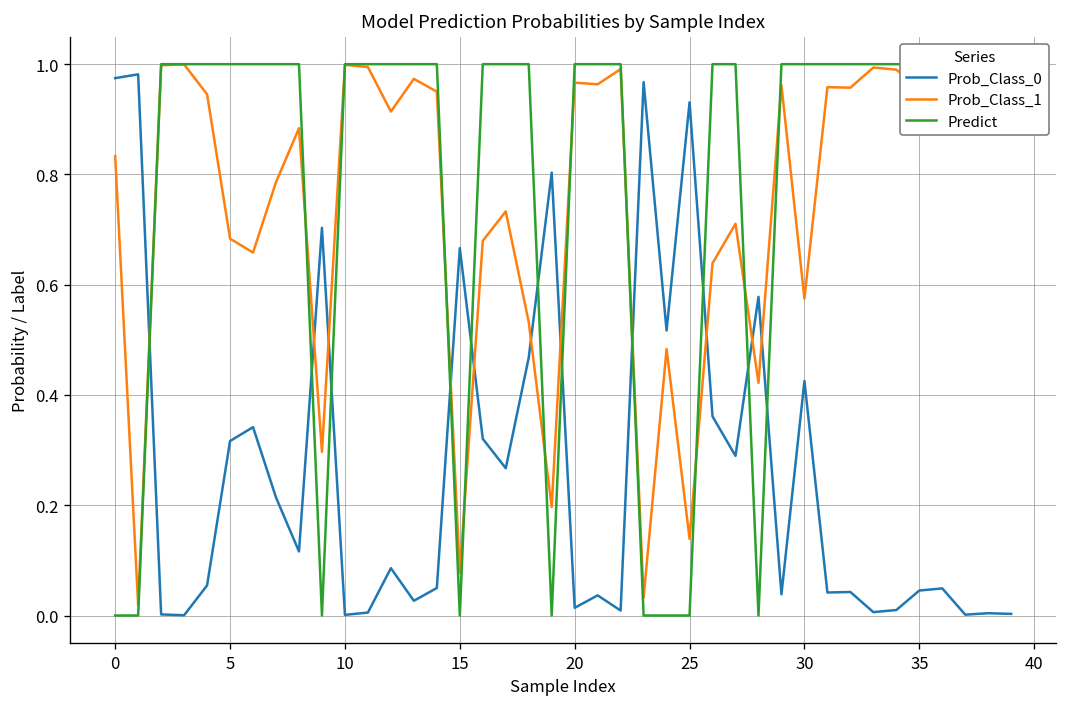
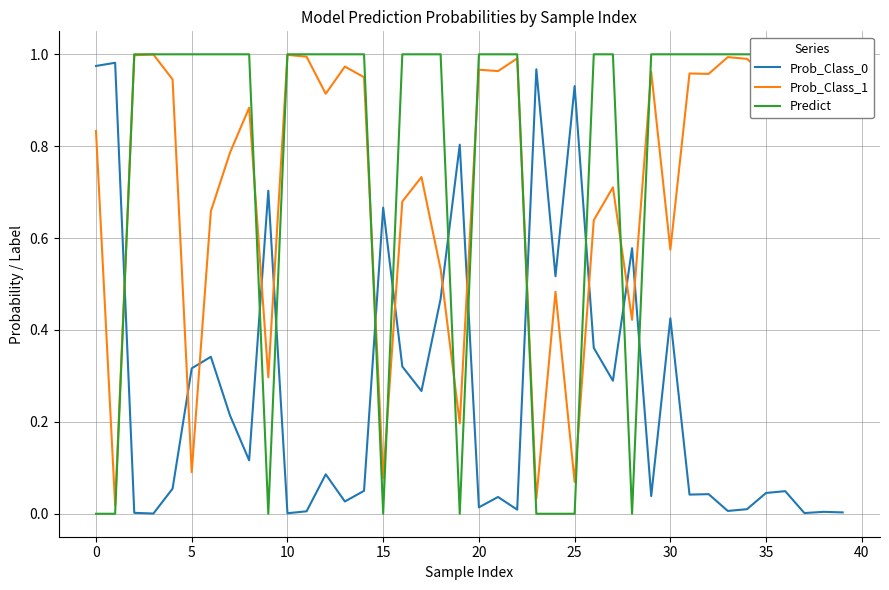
  {
    "Prob_Class_0": {
      "0": 0.97,
      "5": 0.32,
      "10": 0.00,
      "15": 0.67,
      "20": 0.01,
      "25": 0.93,
      "30": 0.43,
      "35": 0.05
    },
    "Prob_Class_1": {
      "0": 0.83,
-     "5": 0.68,
+     "5": 0.09,
      "15": 0.08,
      "20": 0.97,
-     "25": 0.14,
+     "25": 0.07,
      "30": 0.57
    },
    "Predict": {
      "0": 0.00,
      "5": 1.00,
      "15": 0.00,
      "20": 1.00,
      "25": 0.00,
      "30": 1.00
    }
  }
